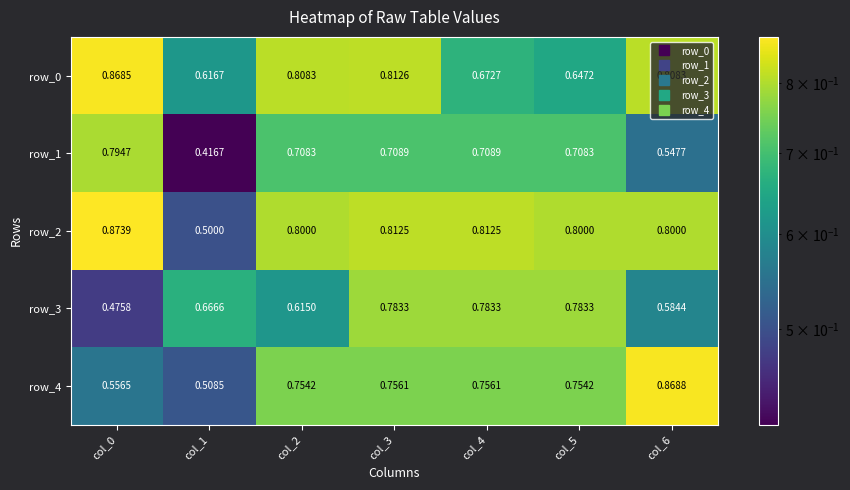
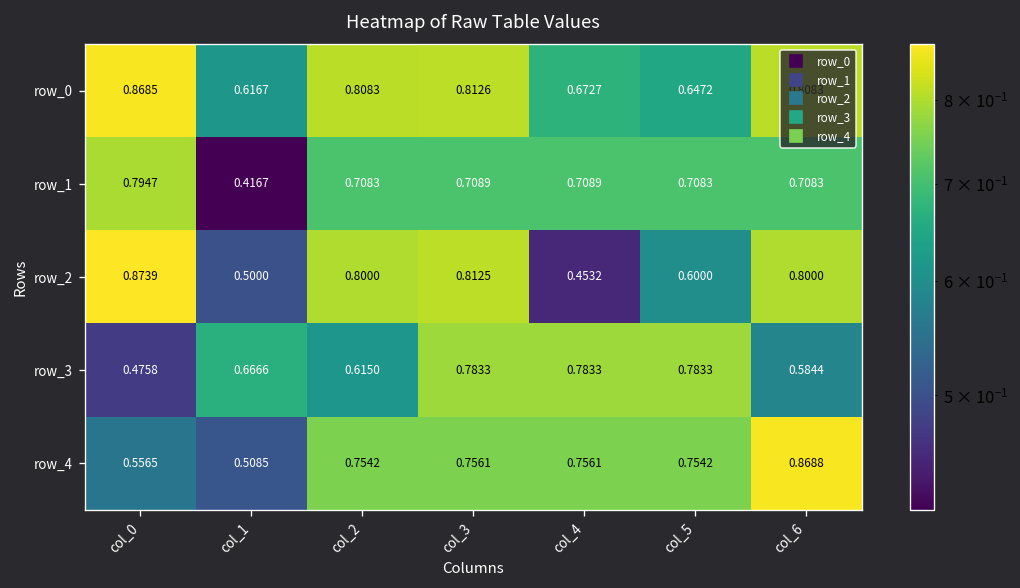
  {
    "row_0": {
      "col_0": 0.8685,
      "col_1": 0.6167,
      "col_2": 0.8083,
      "col_3": 0.8126,
      "col_4": 0.6727,
      "col_5": 0.6472
    },
    "row_1": {
      "col_0": 0.7947,
      "col_1": 0.4167,
      "col_2": 0.7083,
      "col_3": 0.7089,
      "col_4": 0.7089,
      "col_5": 0.7083,
-     "col_6": 0.5477
+     "col_6": 0.7083
    },
    "row_2": {
      "col_0": 0.8739,
      "col_1": 0.5000,
      "col_2": 0.8000,
      "col_3": 0.8125,
-     "col_4": 0.8125,
-     "col_5": 0.8000,
+     "col_4": 0.4532,
+     "col_5": 0.6000,
      "col_6": 0.8000
    },
    "row_3": {
      "col_0": 0.4758,
      "col_1": 0.6666,
      "col_2": 0.6150,
      "col_3": 0.7833,
      "col_4": 0.7833,
      "col_5": 0.7833,
      "col_6": 0.5844
    },
    "row_4": {
      "col_0": 0.5565,
      "col_1": 0.5085,
      "col_2": 0.7542,
      "col_3": 0.7561,
      "col_4": 0.7561,
      "col_5": 0.7542,
      "col_6": 0.8688
    }
  }
